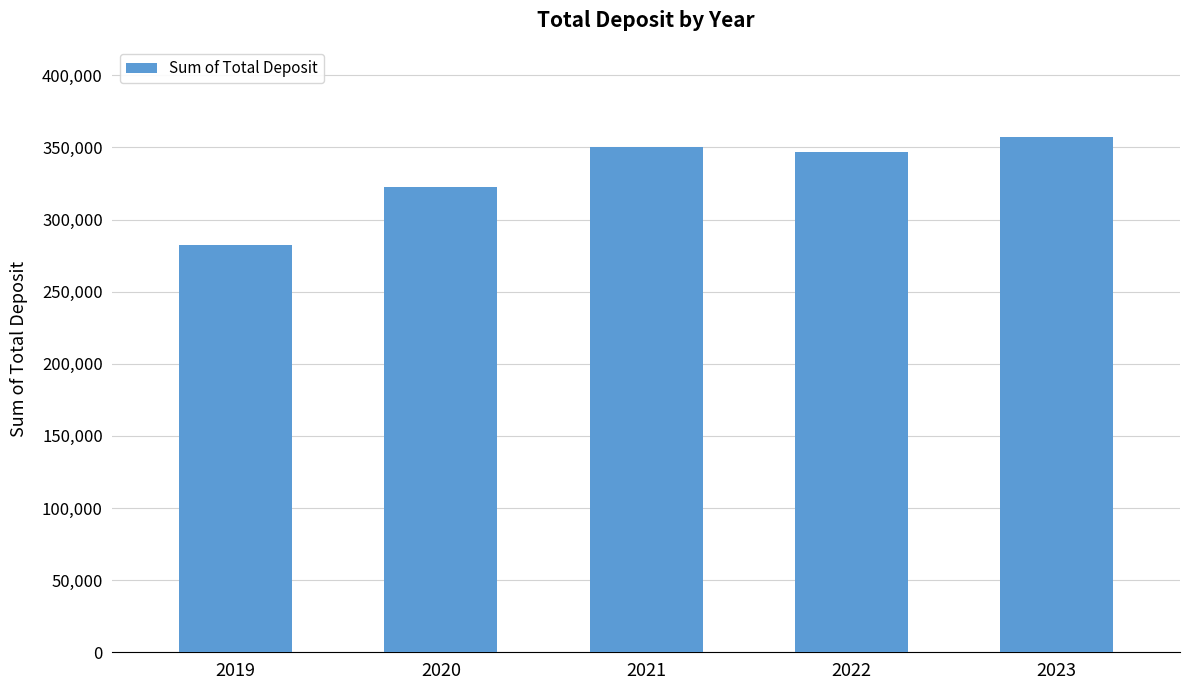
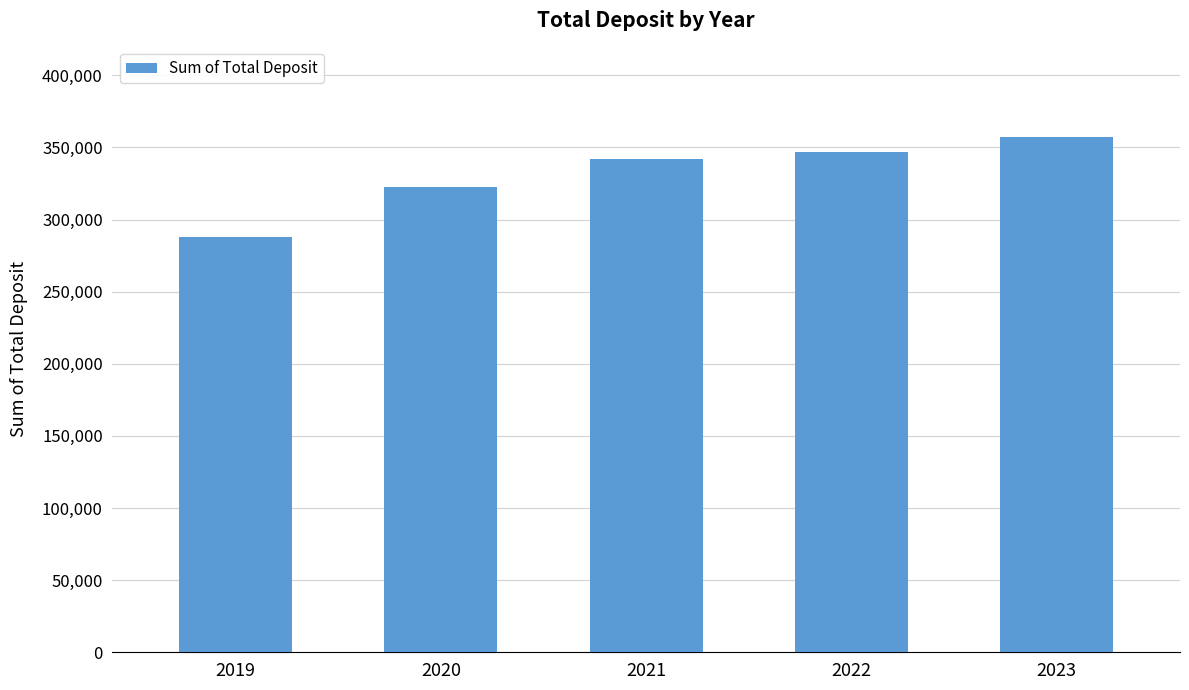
  {
-   "2019": "282,000",
+   "2019": "288,000",
    "2020": "322,000",
-   "2021": "351,000",
+   "2021": "342,000",
    "2022": "347,000",
    "2023": "357,000"
  }
